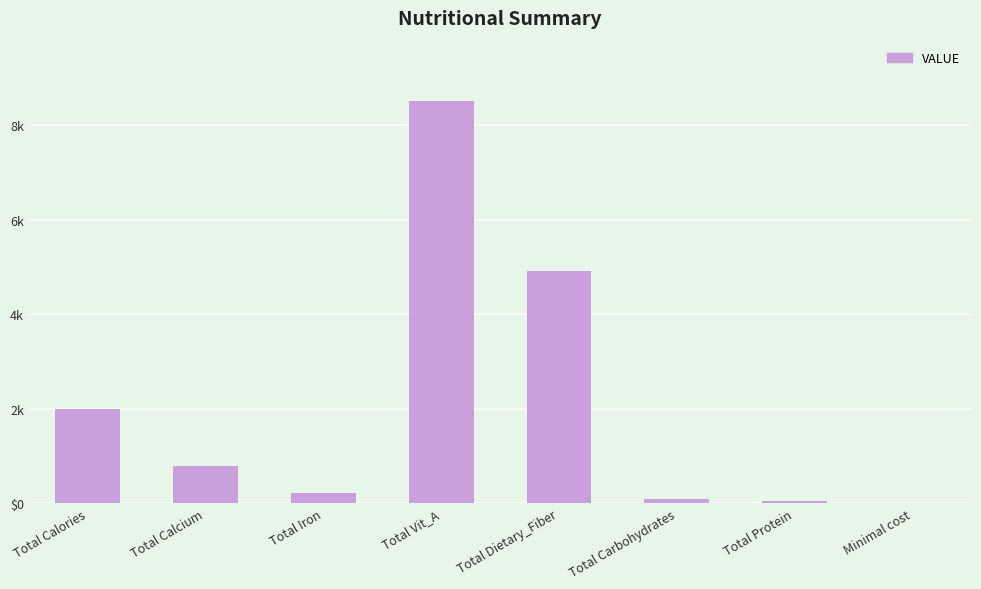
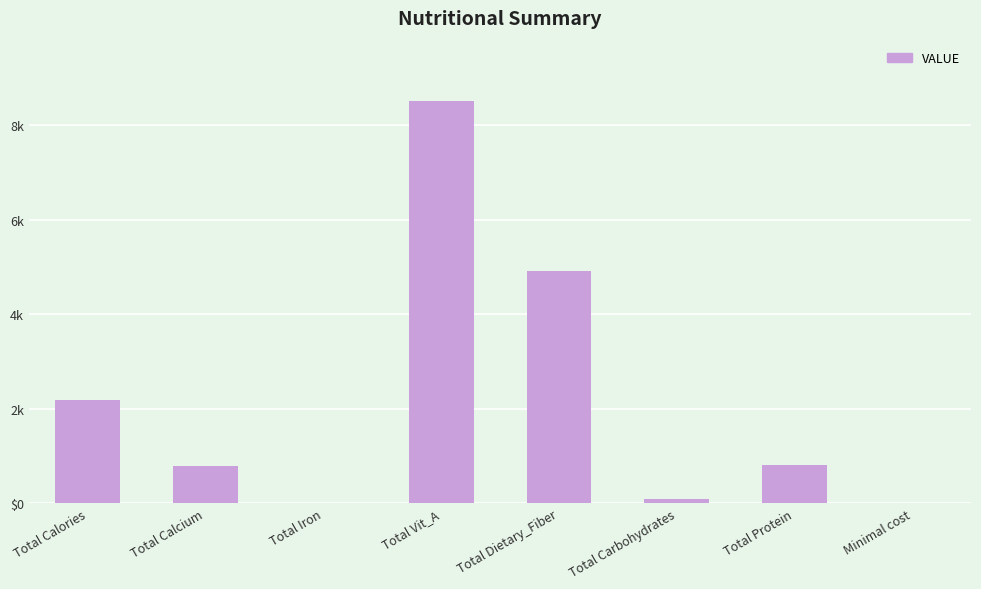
  {
-   "Total Calories": 2000,
+   "Total Calories": 2200,
    "Total Calcium": 800,
-   "Total Iron": 200,
+   "Total Iron": 0,
    "Total Vit_A": 8500,
    "Total Dietary_Fiber": 4900,
    "Total Carbohydrates": 100,
-   "Total Protein": 100
+   "Total Protein": 800
  }
